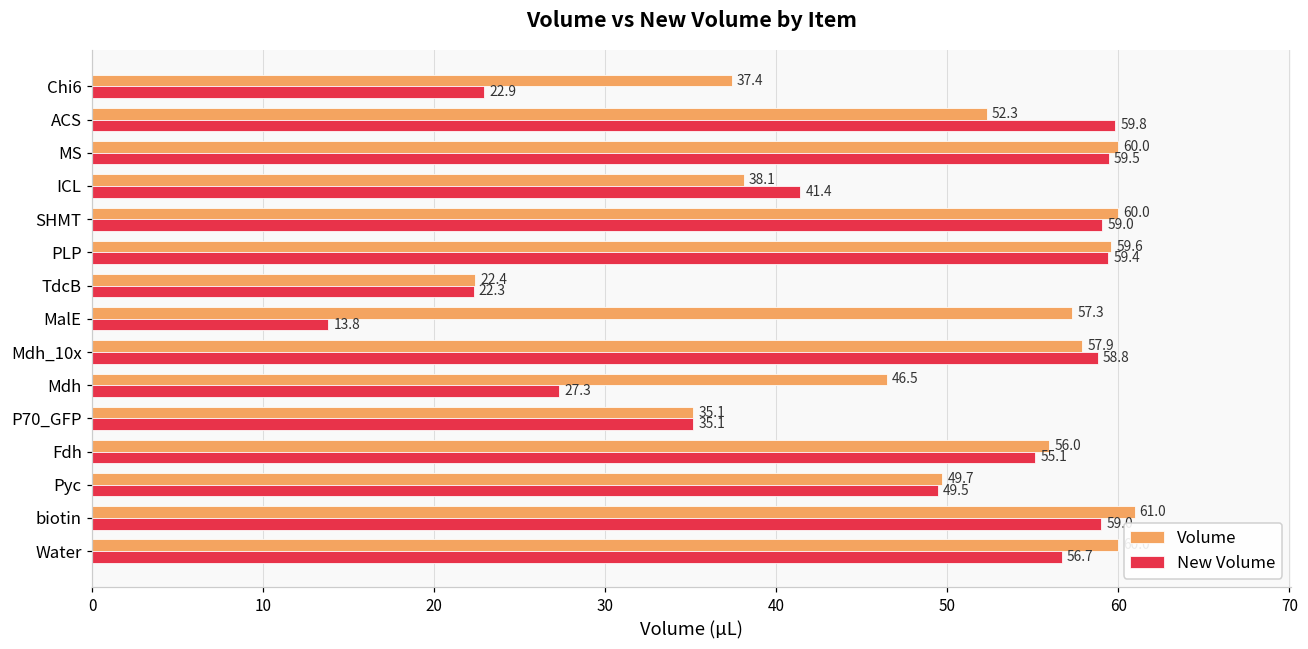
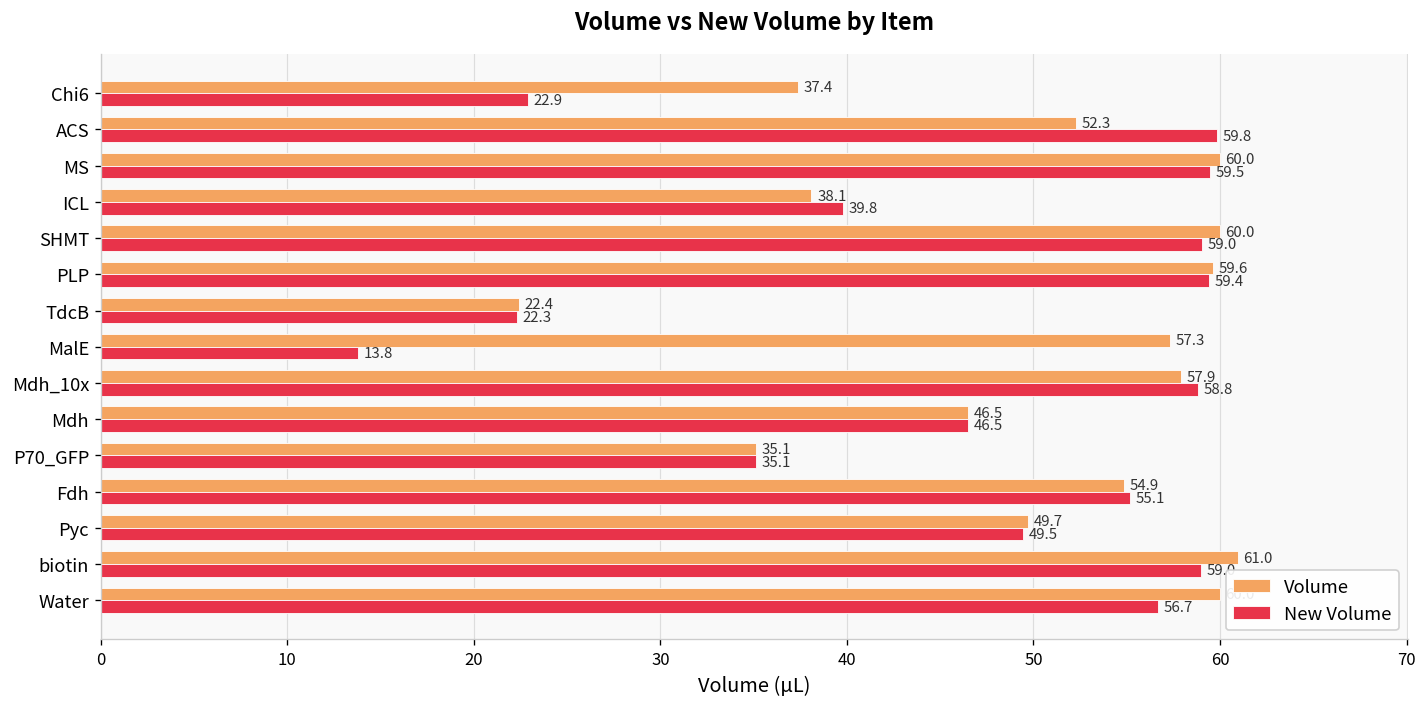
  {
    "Volume": {
      "Chi6": 37.4,
      "ACS": 52.3,
      "MS": 60.0,
      "ICL": 38.1,
      "SHMT": 60.0,
      "MalE": 57.3,
      "Mdh_10x": 57.9,
      "Mdh": 46.5,
-     "Fdh": 56.0,
+     "Fdh": 54.9,
      "biotin": 61.0
    },
    "New Volume": {
      "Chi6": 22.9,
      "ACS": 59.8,
      "MS": 59.5,
-     "ICL": 41.4,
+     "ICL": 39.8,
      "SHMT": 59.0,
      "MalE": 13.8,
      "Mdh_10x": 58.8,
-     "Mdh": 27.3,
+     "Mdh": 46.5,
      "Fdh": 55.1,
      "Water": 56.7
    }
  }
